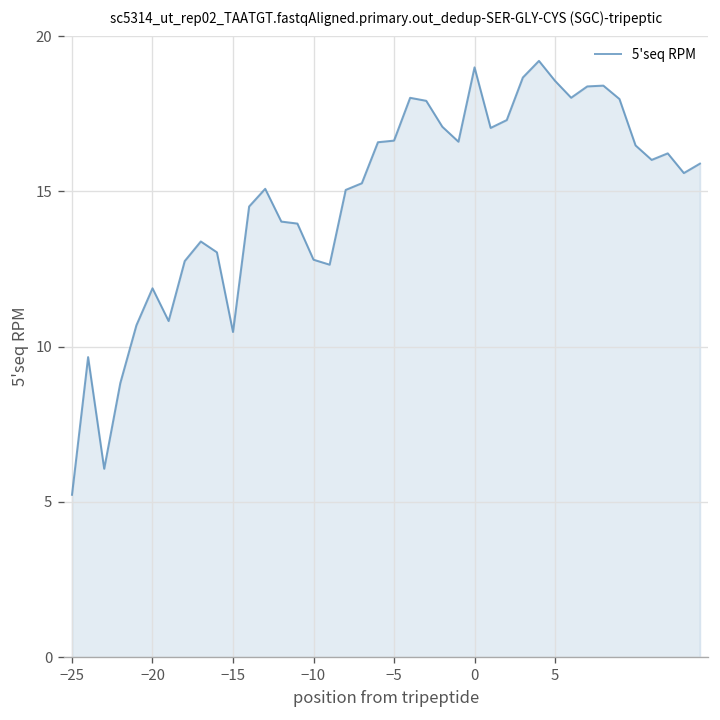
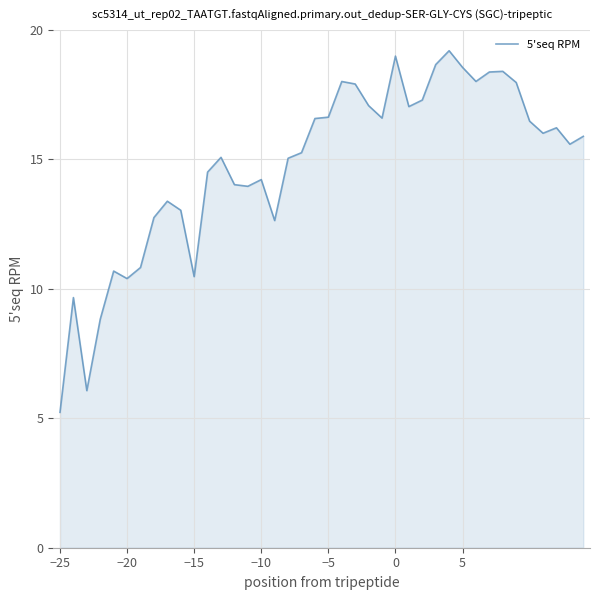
  {
    "−25": 5.2,
-   "−20": 11.9,
+   "−20": 10.4,
    "−15": 10.5,
-   "−10": 12.8,
+   "−10": 14.2,
    "−5": 16.6,
    "0": 19.0,
    "5": 18.6
  }
